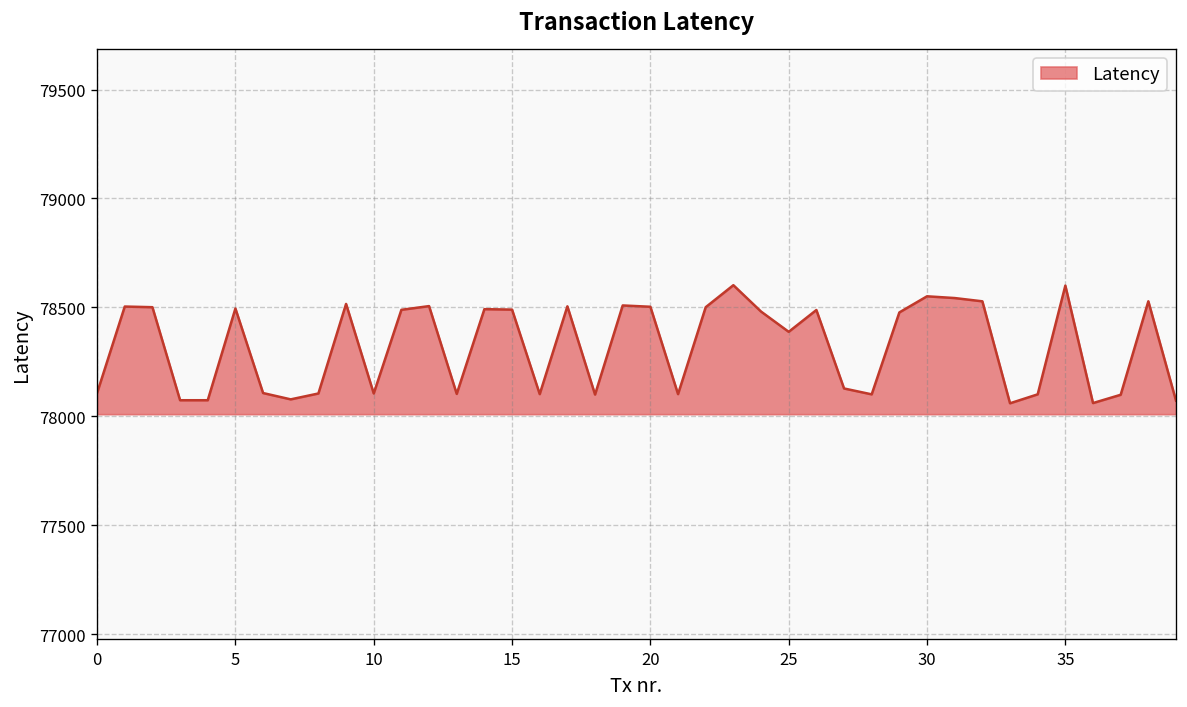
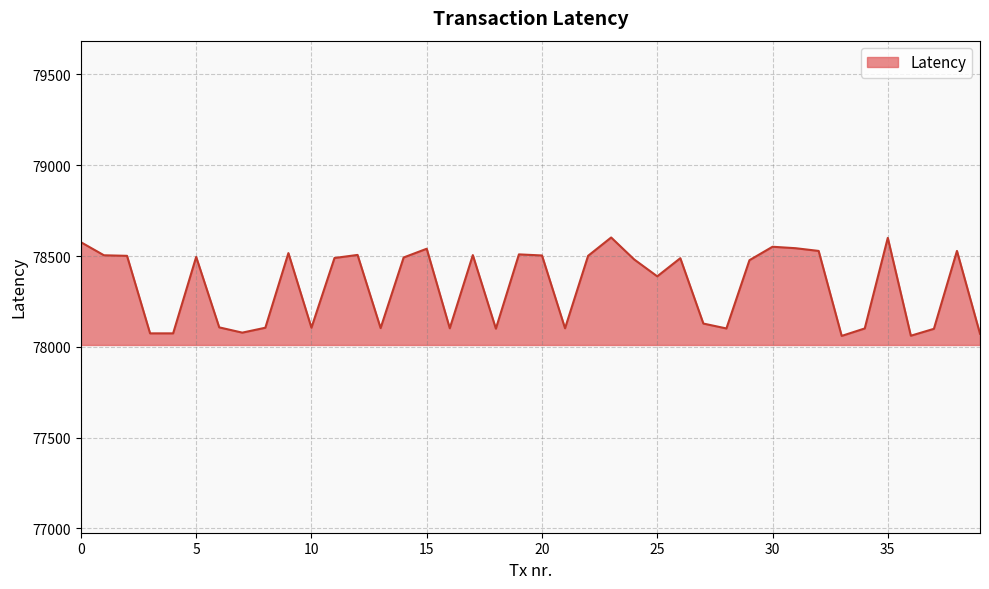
  {
-   "0": 78110,
+   "0": 78580,
    "5": 78500,
    "10": 78110,
-   "15": 78490,
+   "15": 78540,
    "20": 78500,
    "25": 78390,
    "30": 78550,
    "35": 78600
  }
